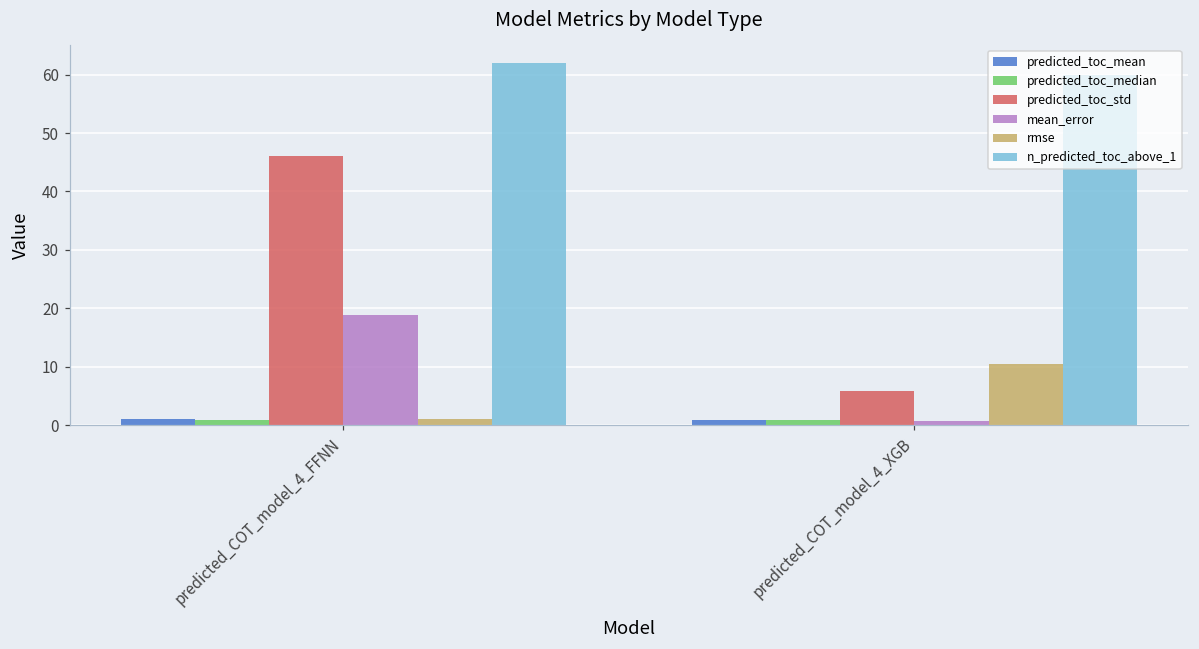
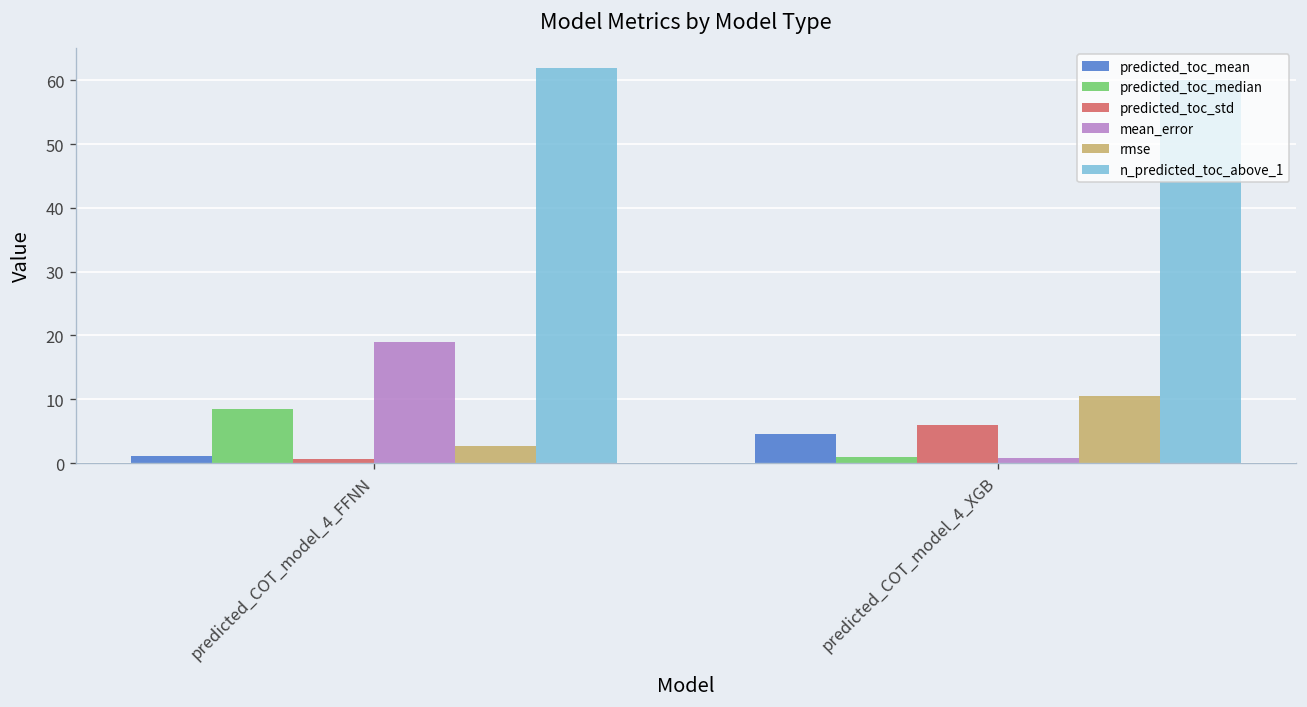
  {
    "predicted_toc_mean": {
      "predicted_COT_model_4_FFNN": 1,
-     "predicted_COT_model_4_XGB": 1
+     "predicted_COT_model_4_XGB": 5
    },
    "predicted_toc_median": {
-     "predicted_COT_model_4_FFNN": 1,
+     "predicted_COT_model_4_FFNN": 8,
      "predicted_COT_model_4_XGB": 1
    },
    "predicted_toc_std": {
-     "predicted_COT_model_4_FFNN": 46,
+     "predicted_COT_model_4_FFNN": 1,
      "predicted_COT_model_4_XGB": 6
    },
    "mean_error": {
      "predicted_COT_model_4_FFNN": 19,
      "predicted_COT_model_4_XGB": 1
    },
    "rmse": {
-     "predicted_COT_model_4_FFNN": 1,
+     "predicted_COT_model_4_FFNN": 3,
      "predicted_COT_model_4_XGB": 10
    },
    "n_predicted_toc_above_1": {
      "predicted_COT_model_4_FFNN": 62
    }
  }
